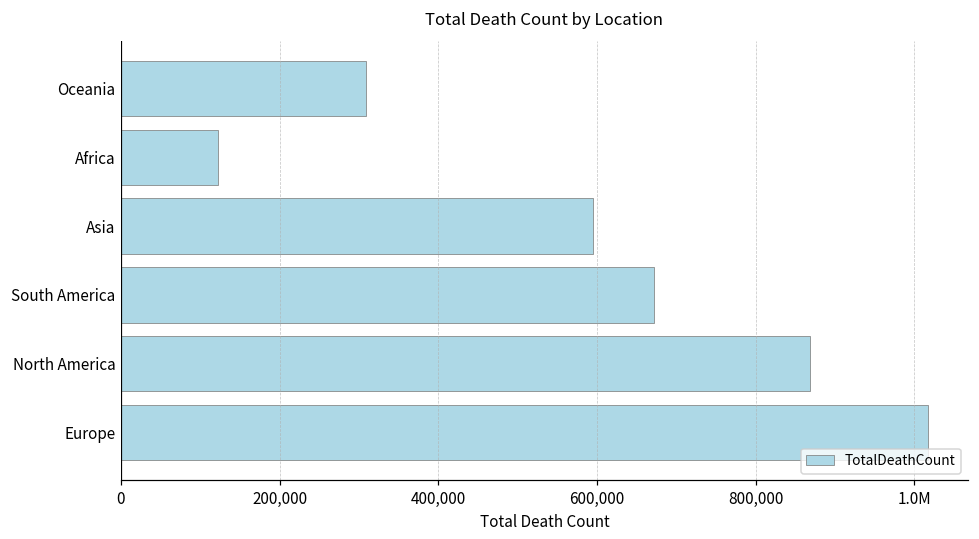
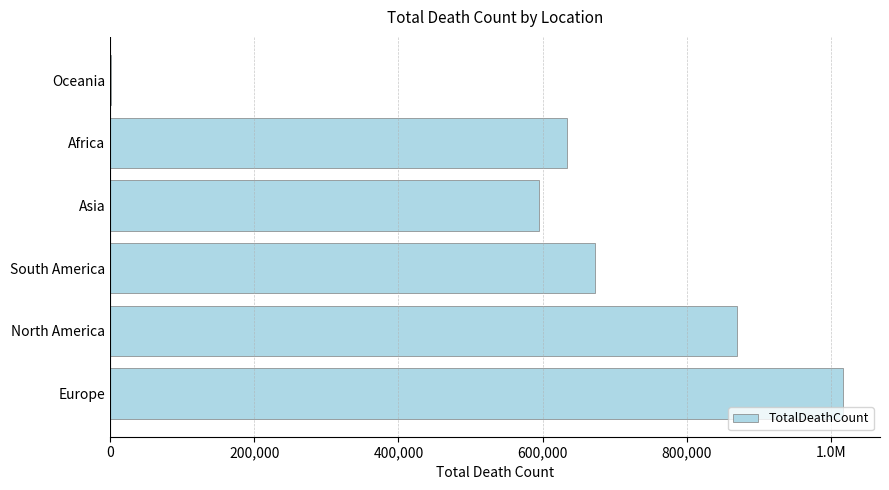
  {
-   "Oceania": "310,000",
-   "Africa": "120,000",
+   "Oceania": "0",
+   "Africa": "630,000",
    "Asia": "590,000",
    "South America": "670,000",
    "North America": "870,000",
    "Europe": "1,020,000"
  }
